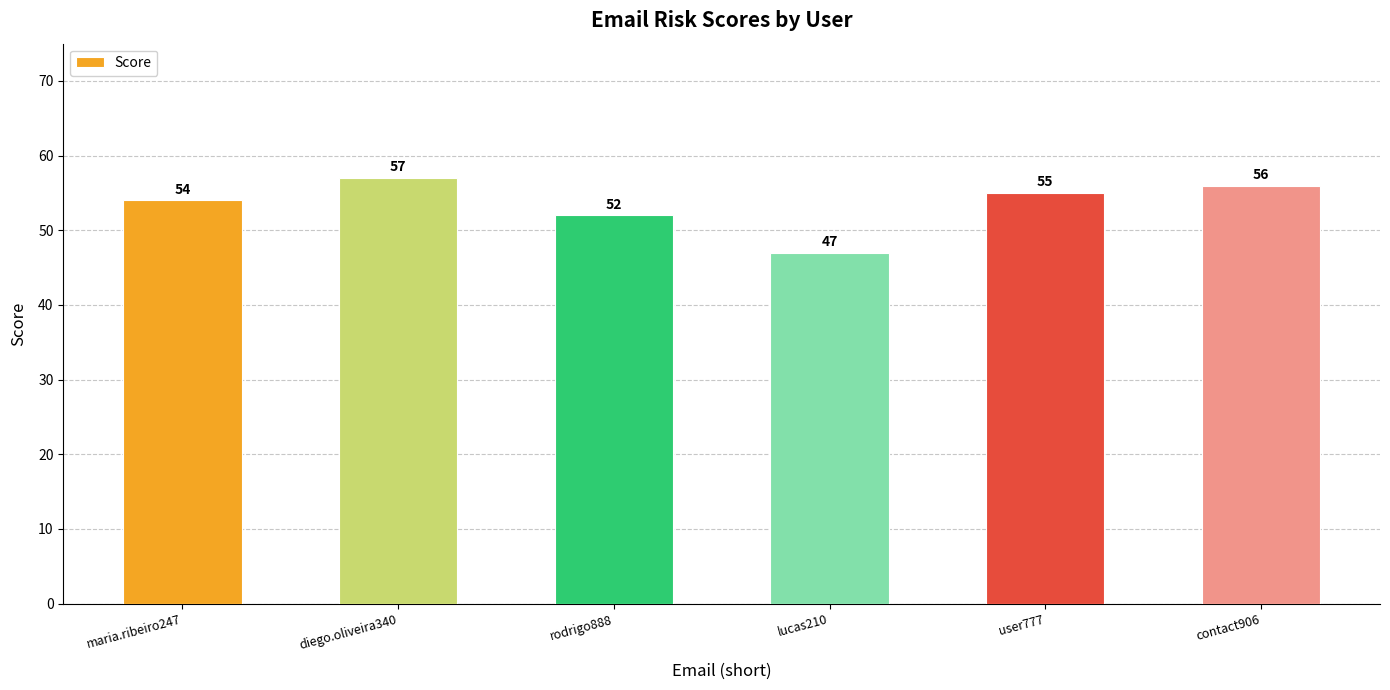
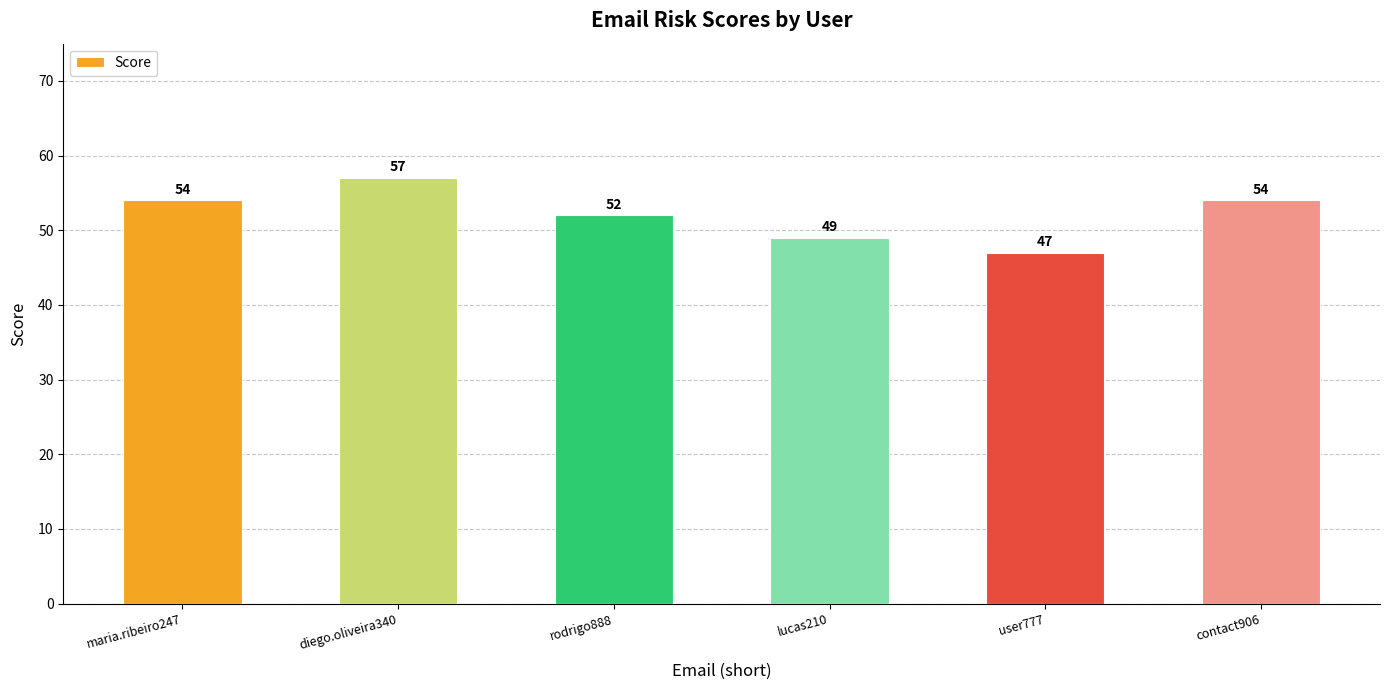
  {
    "maria.ribeiro247": 54,
    "diego.oliveira340": 57,
    "rodrigo888": 52,
-   "lucas210": 47,
-   "user777": 55,
-   "contact906": 56
+   "lucas210": 49,
+   "user777": 47,
+   "contact906": 54
  }
